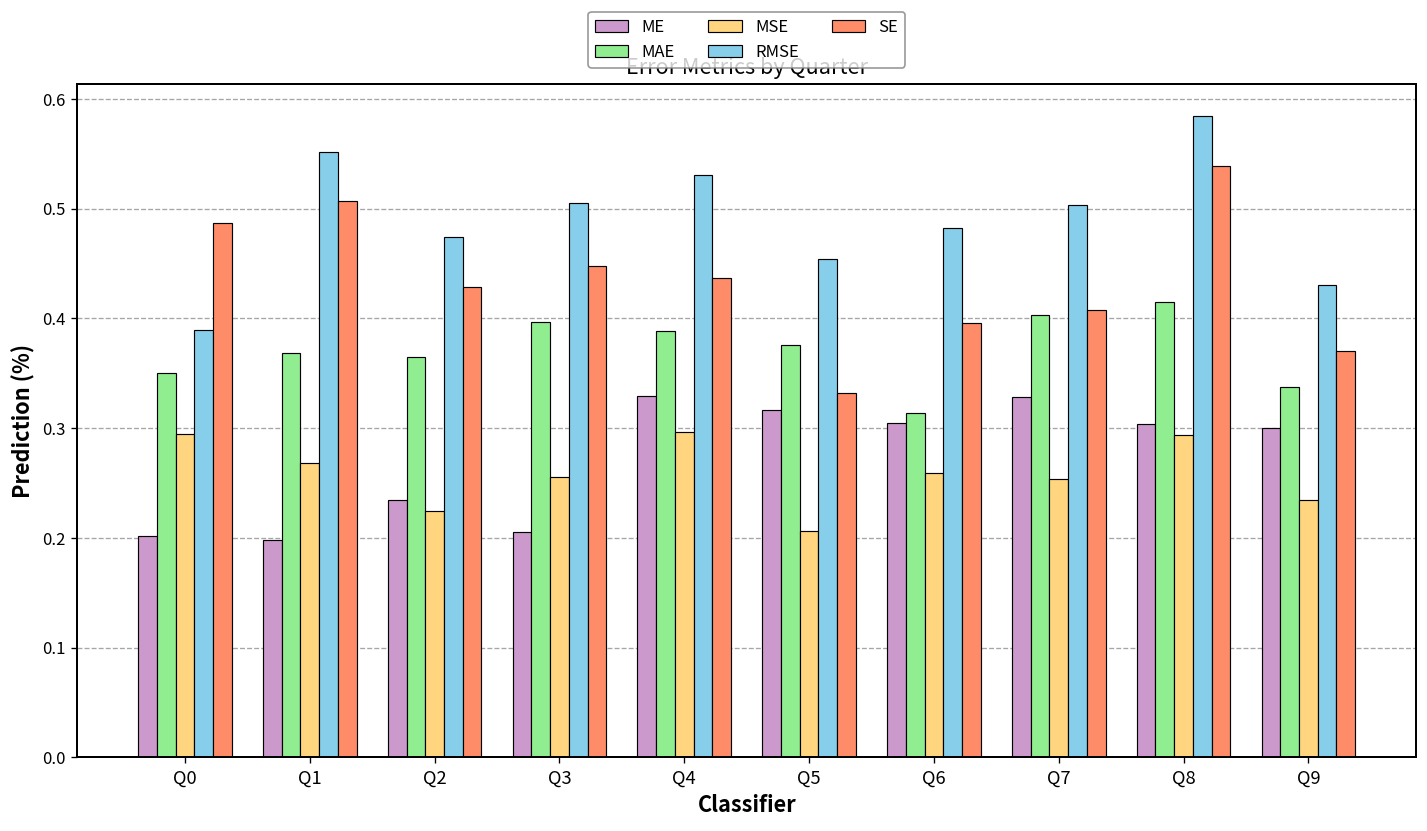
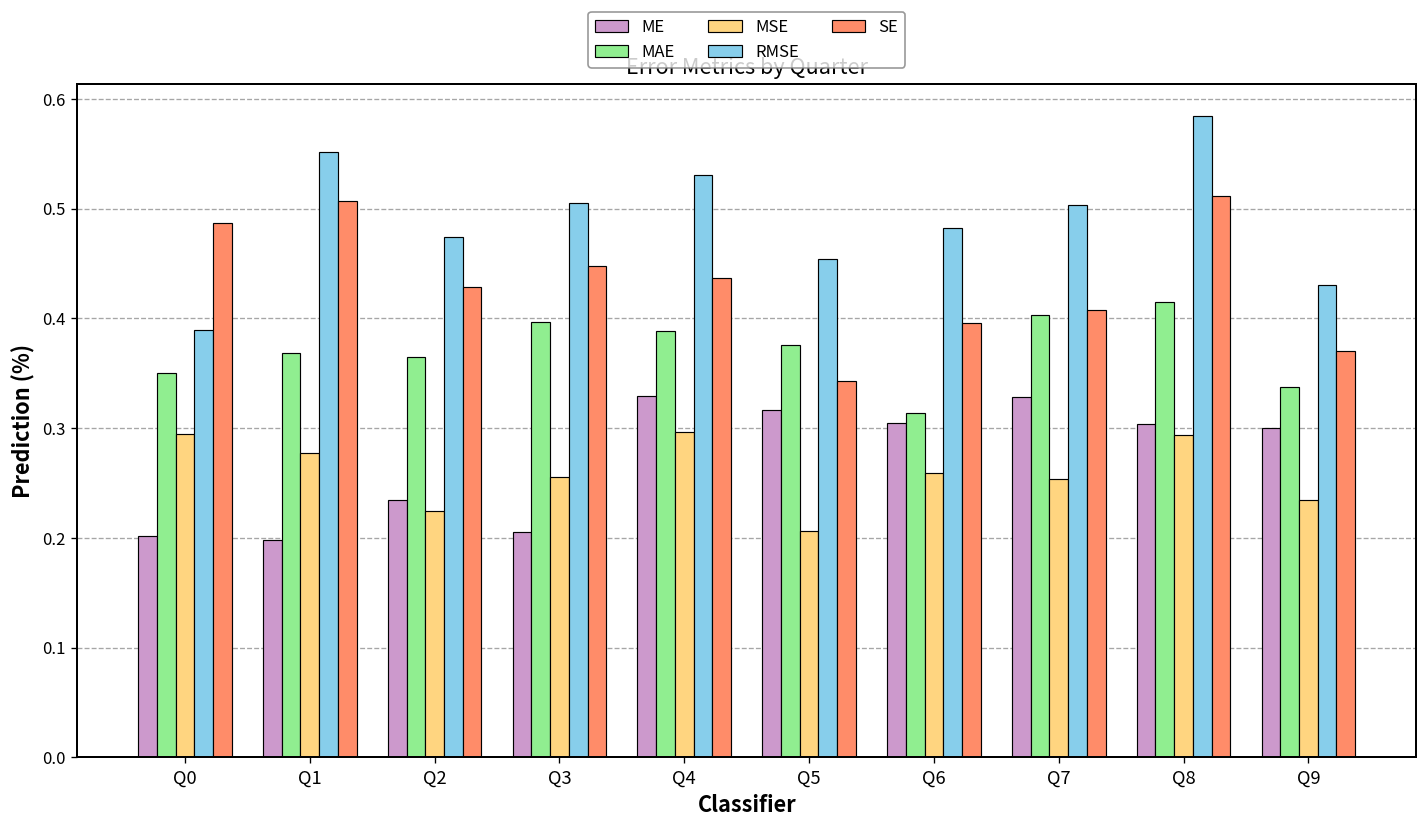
  {
    "ME": {
      "Q0": 0.20,
      "Q1": 0.20,
      "Q2": 0.23,
      "Q3": 0.21,
      "Q4": 0.33,
      "Q5": 0.32,
      "Q6": 0.31,
      "Q7": 0.33,
      "Q8": 0.30,
      "Q9": 0.30
    },
    "MAE": {
      "Q0": 0.35,
      "Q1": 0.37,
      "Q2": 0.37,
      "Q3": 0.40,
      "Q4": 0.39,
      "Q5": 0.38,
      "Q6": 0.31,
      "Q7": 0.40,
      "Q8": 0.42,
      "Q9": 0.34
    },
    "MSE": {
      "Q0": 0.29,
-     "Q1": 0.27,
+     "Q1": 0.28,
      "Q2": 0.22,
      "Q3": 0.26,
      "Q4": 0.30,
      "Q5": 0.21,
      "Q6": 0.26,
      "Q7": 0.25,
      "Q8": 0.29,
      "Q9": 0.23
    },
    "RMSE": {
      "Q0": 0.39,
      "Q1": 0.55,
      "Q2": 0.47,
      "Q3": 0.51,
      "Q4": 0.53,
      "Q5": 0.45,
      "Q6": 0.48,
      "Q7": 0.50,
      "Q8": 0.58,
      "Q9": 0.43
    },
    "SE": {
      "Q0": 0.49,
      "Q1": 0.51,
      "Q2": 0.43,
      "Q3": 0.45,
      "Q4": 0.44,
-     "Q5": 0.33,
+     "Q5": 0.34,
      "Q6": 0.40,
      "Q7": 0.41,
-     "Q8": 0.54,
+     "Q8": 0.51,
      "Q9": 0.37
    }
  }
